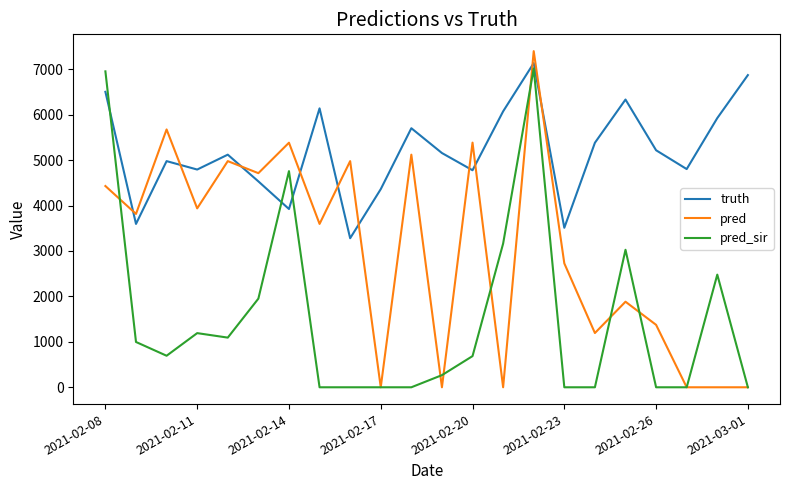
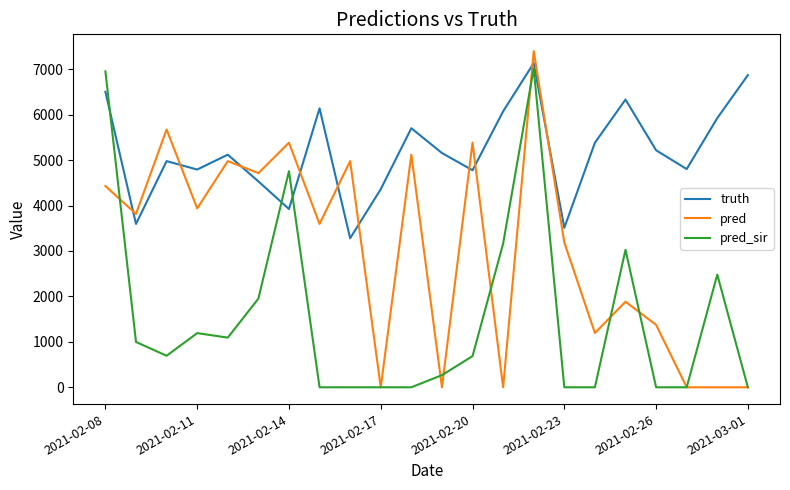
  {
    "truth": {
      "2021-02-08": 6500,
      "2021-02-11": 4800,
      "2021-02-14": 3900,
      "2021-02-17": 4400,
      "2021-02-20": 4800,
      "2021-02-23": 3500,
      "2021-02-26": 5200,
      "2021-03-01": 6900
    },
    "pred": {
      "2021-02-08": 4400,
      "2021-02-11": 3900,
      "2021-02-14": 5400,
      "2021-02-20": 5400,
-     "2021-02-23": 2700,
+     "2021-02-23": 3200,
      "2021-02-26": 1400
    },
    "pred_sir": {
      "2021-02-08": 7000,
      "2021-02-11": 1200,
      "2021-02-14": 4800,
      "2021-02-20": 700,
      "2021-02-23": 0,
      "2021-02-26": 0
    }
  }
